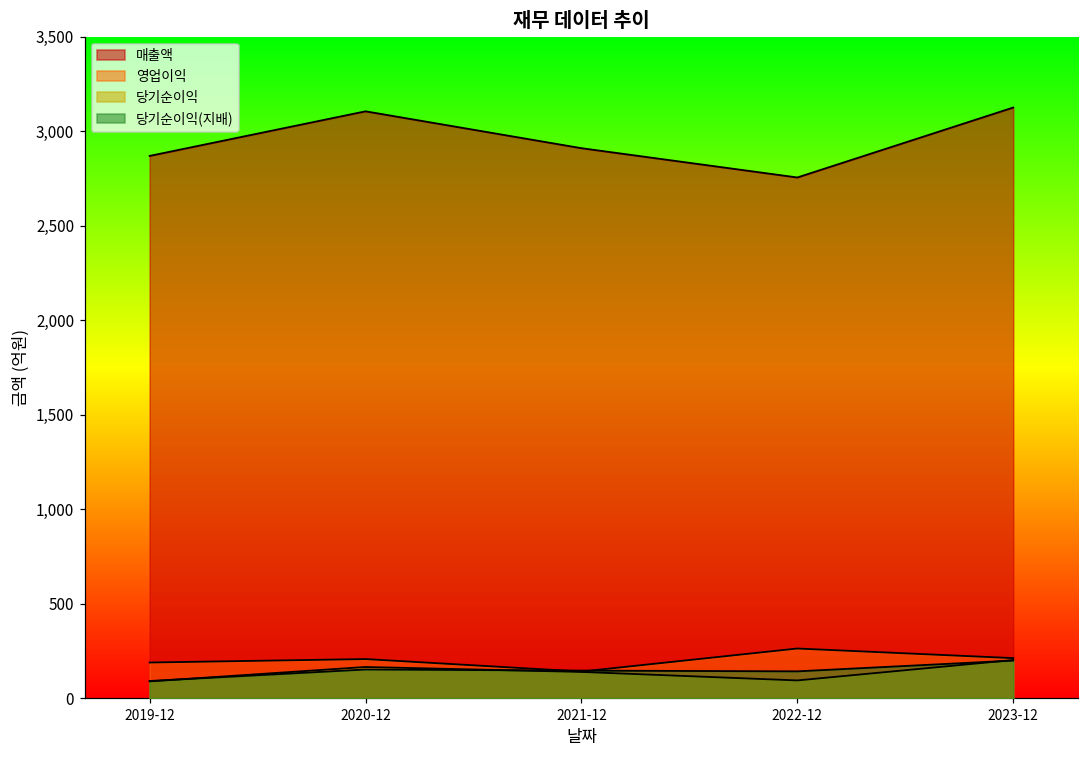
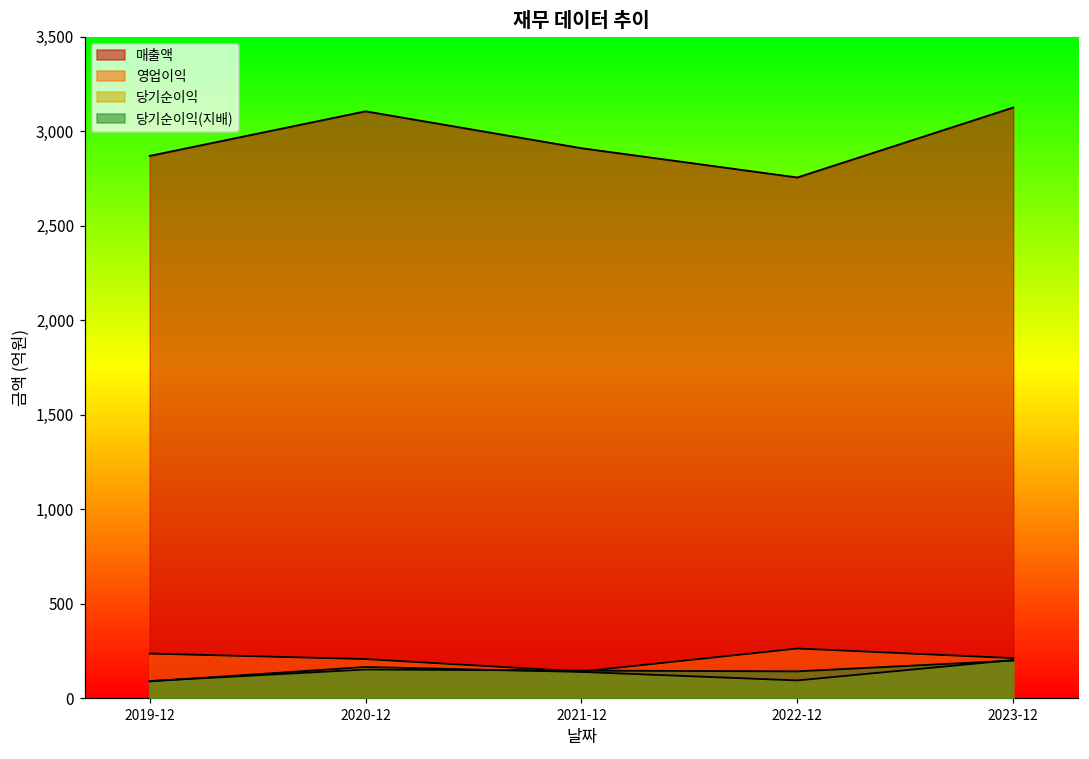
  {
    "매출액": {
      "2019-12": "2,870",
      "2020-12": "3,110",
      "2021-12": "2,910",
      "2022-12": "2,760",
      "2023-12": "3,130"
    },
    "영업이익": {
-     "2019-12": "190",
+     "2019-12": "240",
      "2020-12": "210",
      "2022-12": "260"
    },
    "당기순이익": {
      "2022-12": "90"
    },
    "당기순이익(지배)": {
      "2022-12": "140"
    }
  }
